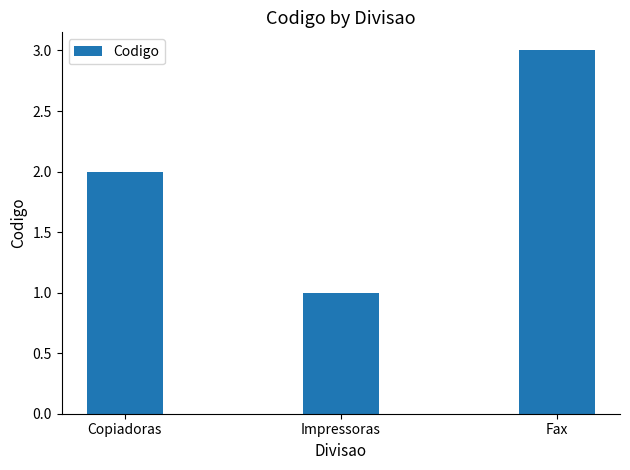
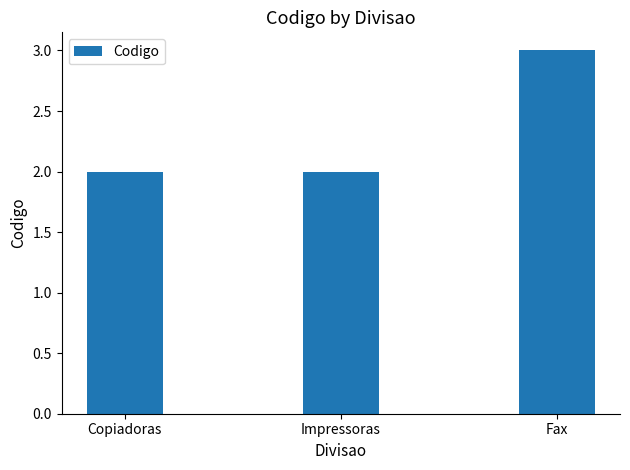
  {
    "Copiadoras": 2,
-   "Impressoras": 1,
+   "Impressoras": 2,
    "Fax": 3
  }
